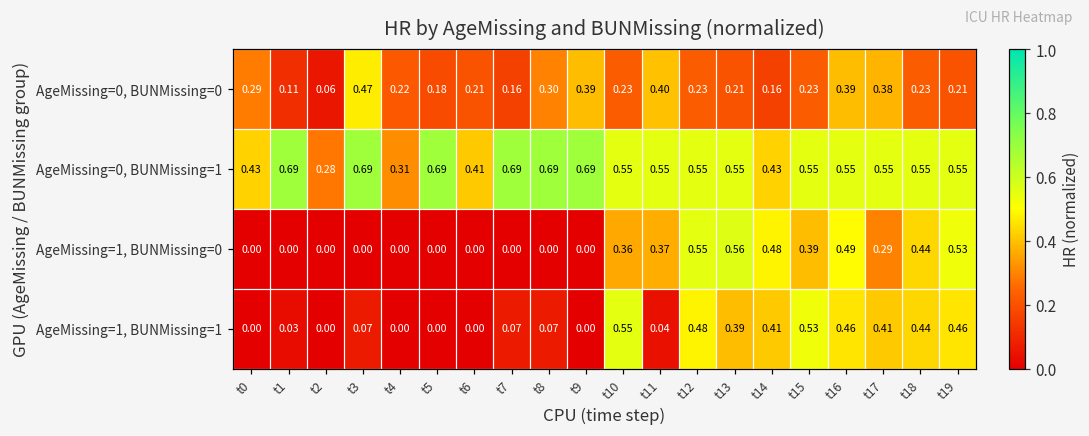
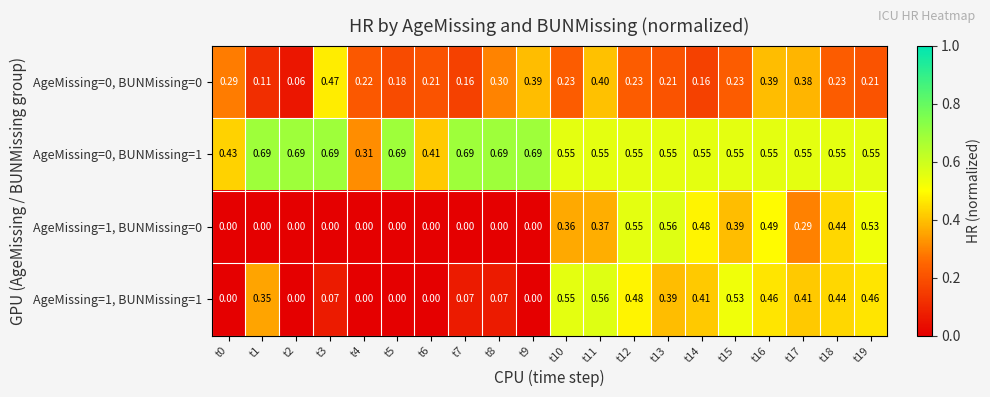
  {
    "AgeMissing=0, BUNMissing=0": {
      "t0": 0.29,
      "t1": 0.11,
      "t2": 0.06,
      "t3": 0.47,
      "t4": 0.22,
      "t5": 0.18,
      "t6": 0.21,
      "t7": 0.16,
      "t8": 0.30,
      "t9": 0.39,
      "t10": 0.23,
      "t11": 0.40,
      "t12": 0.23,
      "t13": 0.21,
      "t14": 0.16,
      "t15": 0.23,
      "t16": 0.39,
      "t17": 0.38,
      "t18": 0.23,
      "t19": 0.21
    },
    "AgeMissing=0, BUNMissing=1": {
      "t0": 0.43,
      "t1": 0.69,
-     "t2": 0.28,
+     "t2": 0.69,
      "t3": 0.69,
      "t4": 0.31,
      "t5": 0.69,
      "t6": 0.41,
      "t7": 0.69,
      "t8": 0.69,
      "t9": 0.69,
      "t10": 0.55,
      "t11": 0.55,
      "t12": 0.55,
      "t13": 0.55,
-     "t14": 0.43,
+     "t14": 0.55,
      "t15": 0.55,
      "t16": 0.55,
      "t17": 0.55,
      "t18": 0.55,
      "t19": 0.55
    },
    "AgeMissing=1, BUNMissing=0": {
      "t0": 0.00,
      "t1": 0.00,
      "t2": 0.00,
      "t3": 0.00,
      "t4": 0.00,
      "t5": 0.00,
      "t6": 0.00,
      "t7": 0.00,
      "t8": 0.00,
      "t9": 0.00,
      "t10": 0.36,
      "t11": 0.37,
      "t12": 0.55,
      "t13": 0.56,
      "t14": 0.48,
      "t15": 0.39,
      "t16": 0.49,
      "t17": 0.29,
      "t18": 0.44,
      "t19": 0.53
    },
    "AgeMissing=1, BUNMissing=1": {
      "t0": 0.00,
-     "t1": 0.03,
+     "t1": 0.35,
      "t2": 0.00,
      "t3": 0.07,
      "t4": 0.00,
      "t5": 0.00,
      "t6": 0.00,
      "t7": 0.07,
      "t8": 0.07,
      "t9": 0.00,
      "t10": 0.55,
-     "t11": 0.04,
+     "t11": 0.56,
      "t12": 0.48,
      "t13": 0.39,
      "t14": 0.41,
      "t15": 0.53,
      "t16": 0.46,
      "t17": 0.41,
      "t18": 0.44,
      "t19": 0.46
    }
  }
